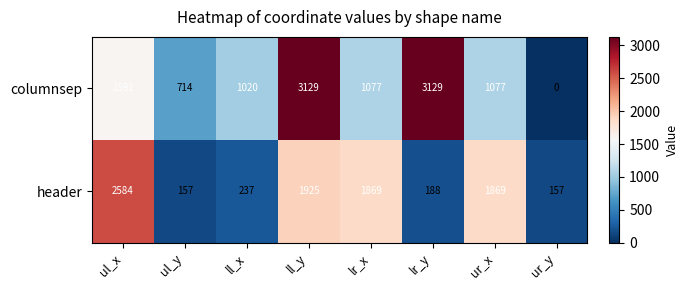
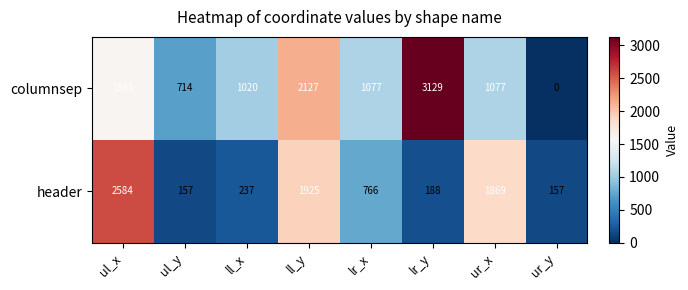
  {
    "columnsep": {
      "ul_y": 714,
      "ll_x": 1020,
-     "ll_y": 3129,
+     "ll_y": 2127,
      "lr_x": 1077,
      "lr_y": 3129,
      "ur_x": 1077,
      "ur_y": 0
    },
    "header": {
      "ul_x": 2584,
      "ul_y": 157,
      "ll_x": 237,
      "ll_y": 1925,
-     "lr_x": 1869,
+     "lr_x": 766,
      "lr_y": 188,
      "ur_x": 1869,
      "ur_y": 157
    }
  }
